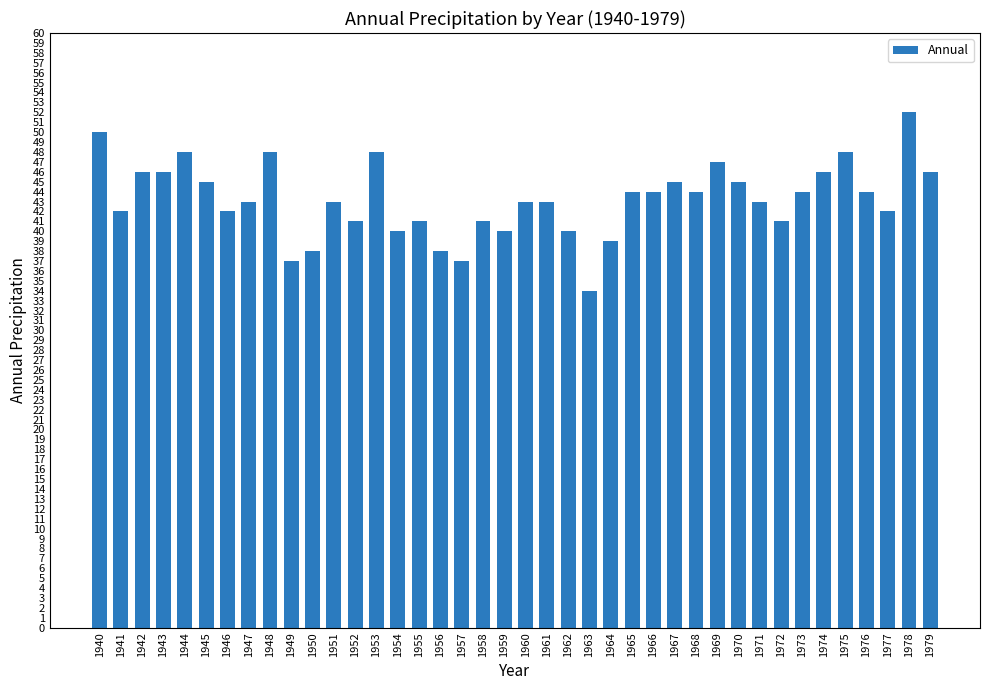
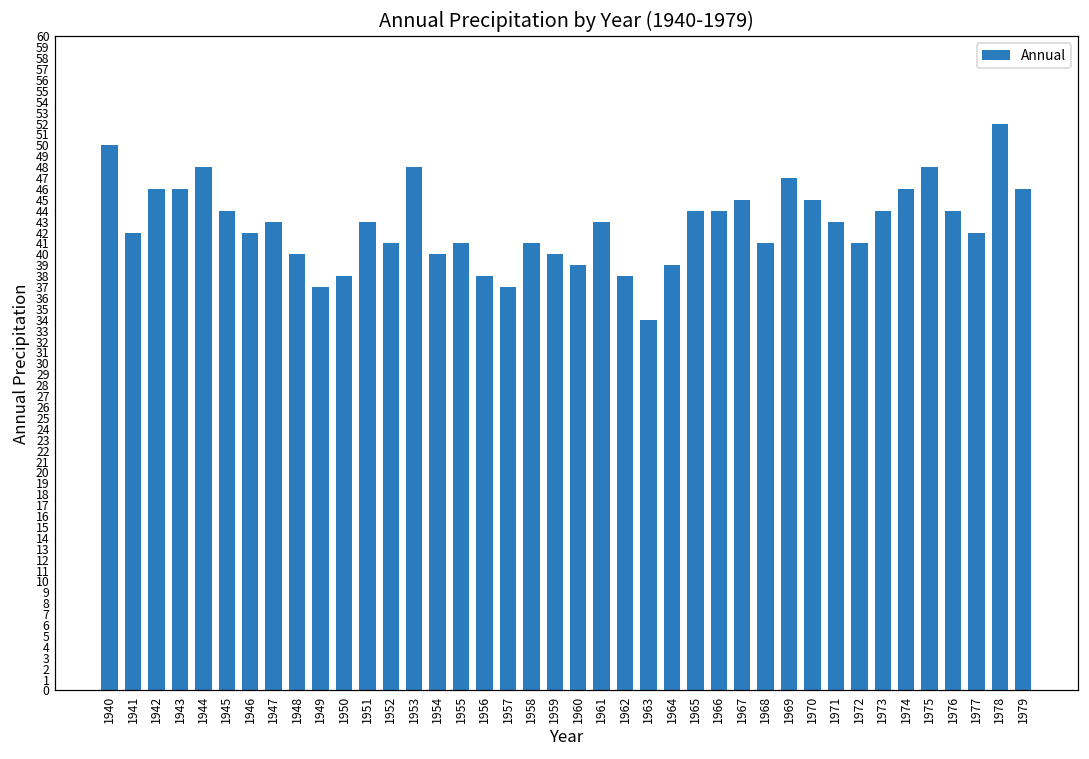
  {
    "1940": 50,
    "1941": 42,
    "1942": 46,
    "1943": 46,
    "1944": 48,
-   "1945": 45,
+   "1945": 44,
    "1946": 42,
    "1947": 43,
-   "1948": 48,
+   "1948": 40,
    "1949": 37,
    "1950": 38,
    "1951": 43,
    "1952": 41,
    "1953": 48,
    "1954": 40,
    "1955": 41,
    "1956": 38,
    "1957": 37,
    "1958": 41,
    "1959": 40,
-   "1960": 43,
+   "1960": 39,
    "1961": 43,
-   "1962": 40,
+   "1962": 38,
    "1963": 34,
    "1964": 39,
    "1965": 44,
    "1966": 44,
    "1967": 45,
-   "1968": 44,
+   "1968": 41,
    "1969": 47,
    "1970": 45,
    "1971": 43,
    "1972": 41,
    "1973": 44,
    "1974": 46,
    "1975": 48,
    "1976": 44,
    "1977": 42,
    "1978": 52,
    "1979": 46
  }
